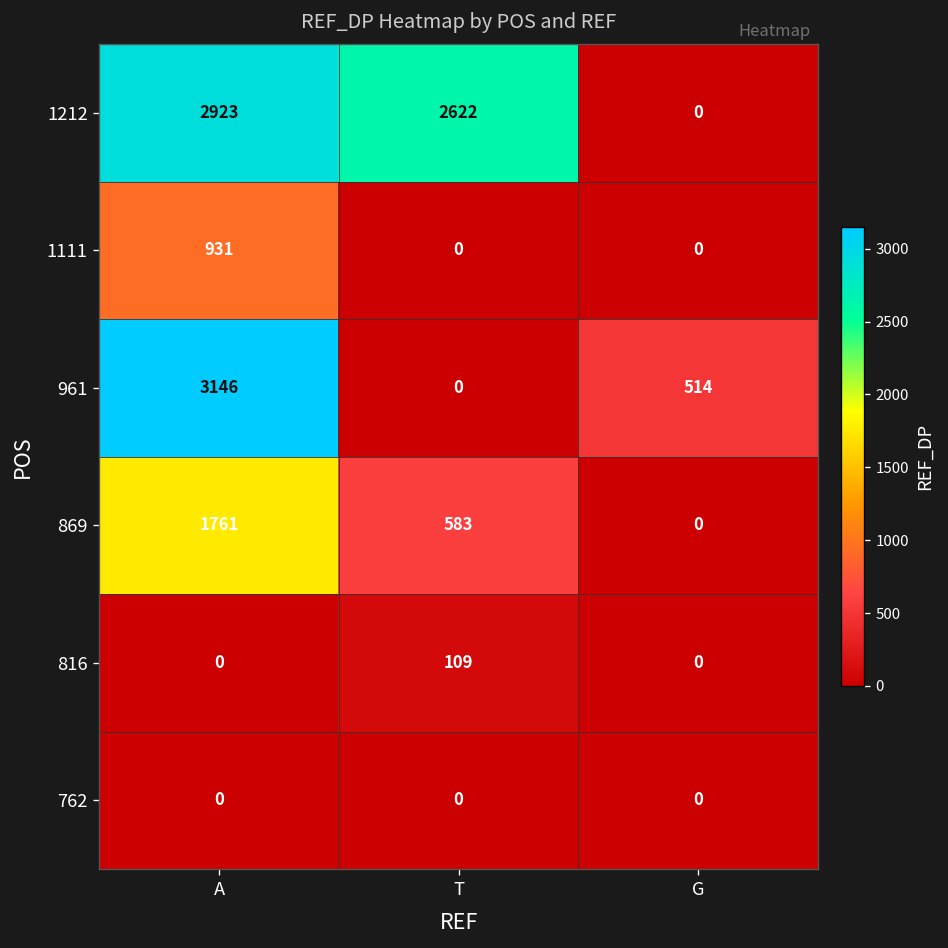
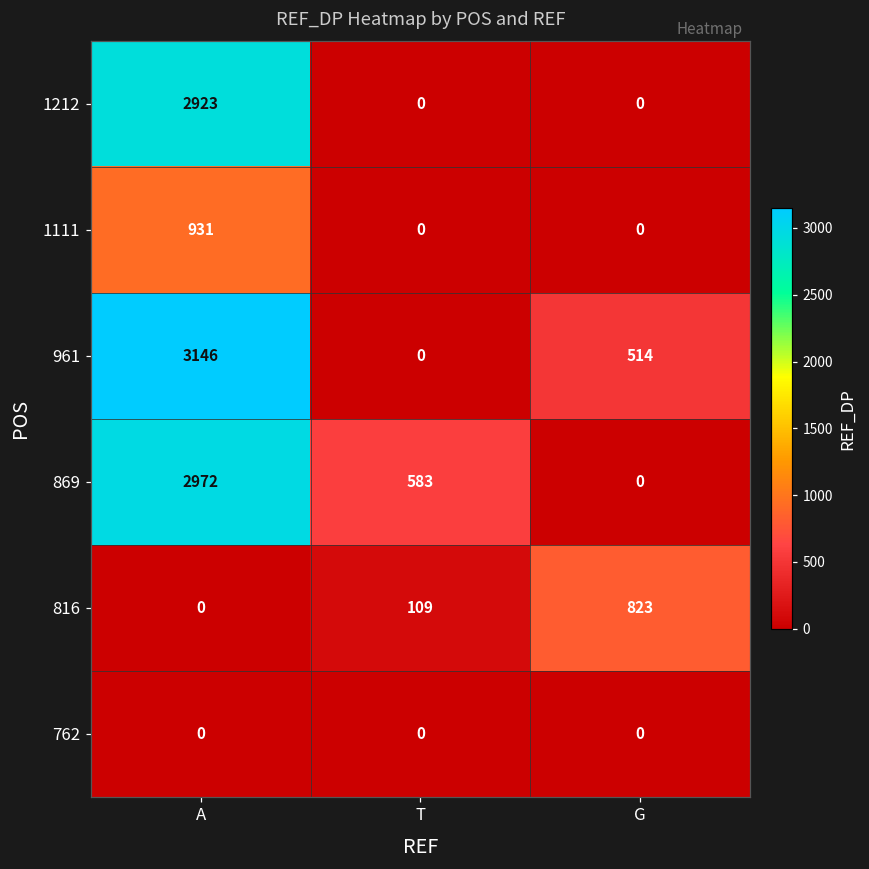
  {
    "1212": {
      "A": 2923,
-     "T": 2622,
+     "T": 0,
      "G": 0
    },
    "1111": {
      "A": 931,
      "T": 0,
      "G": 0
    },
    "961": {
      "A": 3146,
      "T": 0,
      "G": 514
    },
    "869": {
-     "A": 1761,
+     "A": 2972,
      "T": 583,
      "G": 0
    },
    "816": {
      "A": 0,
      "T": 109,
-     "G": 0
+     "G": 823
    },
    "762": {
      "A": 0,
      "T": 0,
      "G": 0
    }
  }
